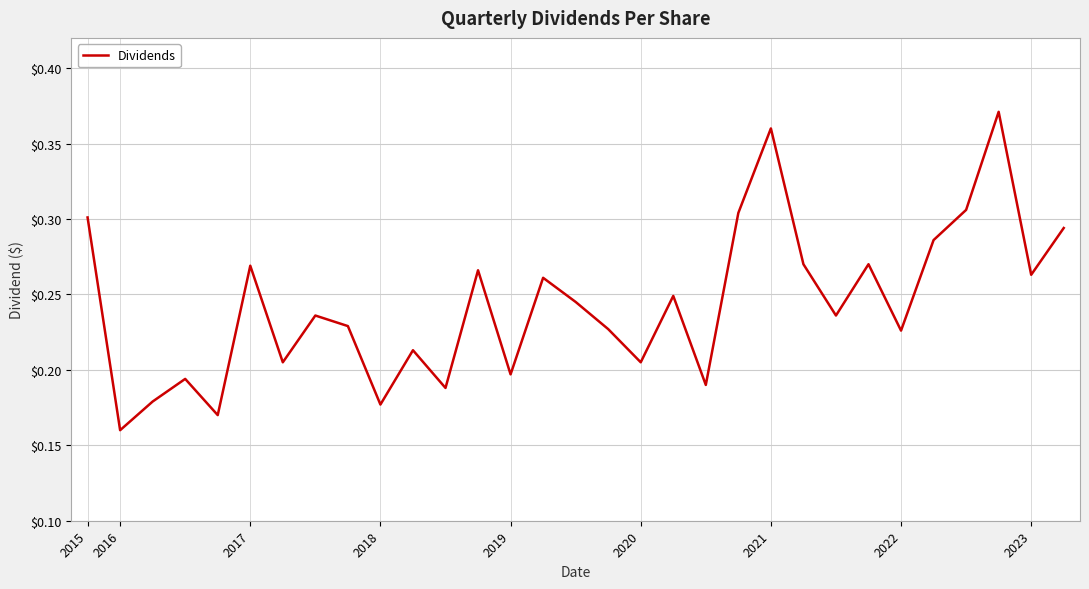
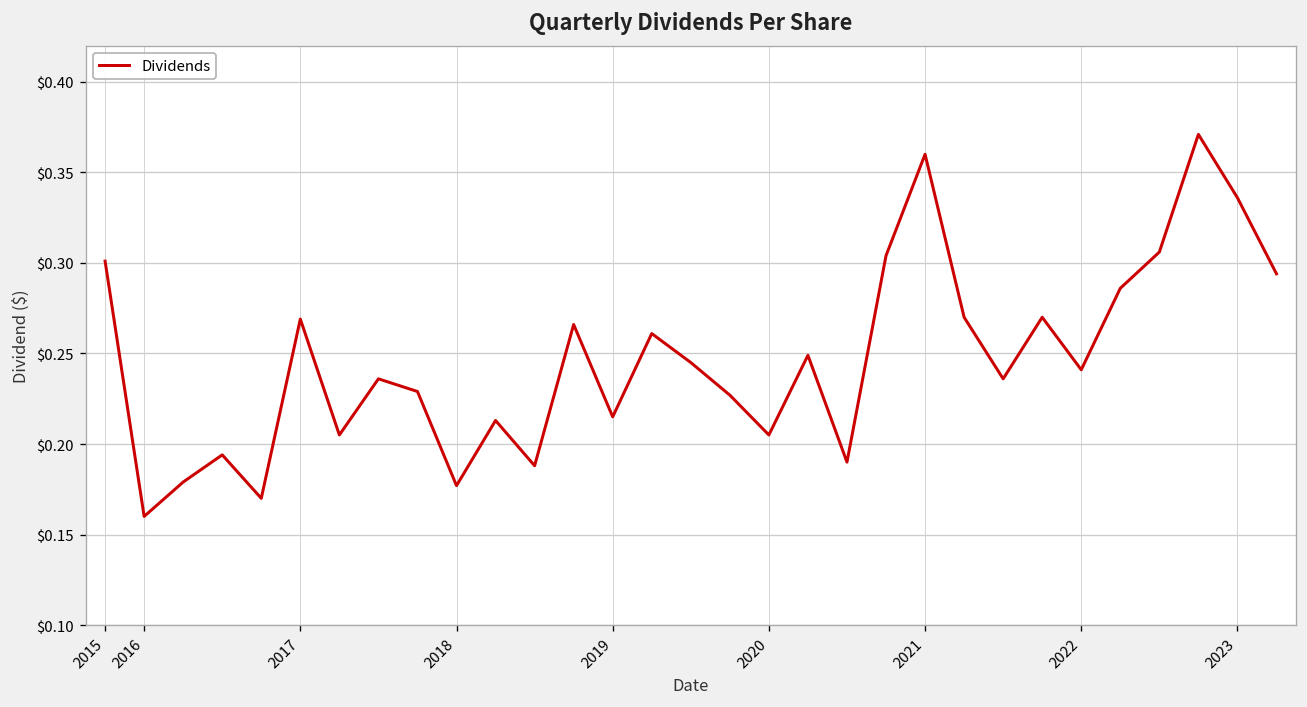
  {
    "2015": "$0.301",
    "2016": "$0.160",
    "2017": "$0.269",
    "2018": "$0.177",
-   "2019": "$0.197",
+   "2019": "$0.215",
    "2020": "$0.205",
    "2021": "$0.360",
-   "2022": "$0.226",
-   "2023": "$0.263"
+   "2022": "$0.241",
+   "2023": "$0.336"
  }
